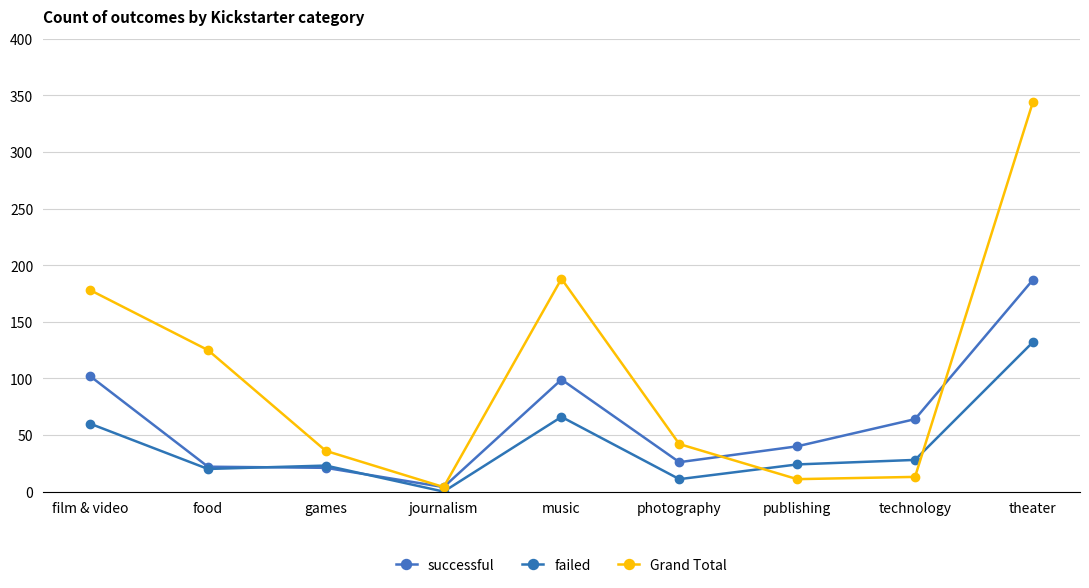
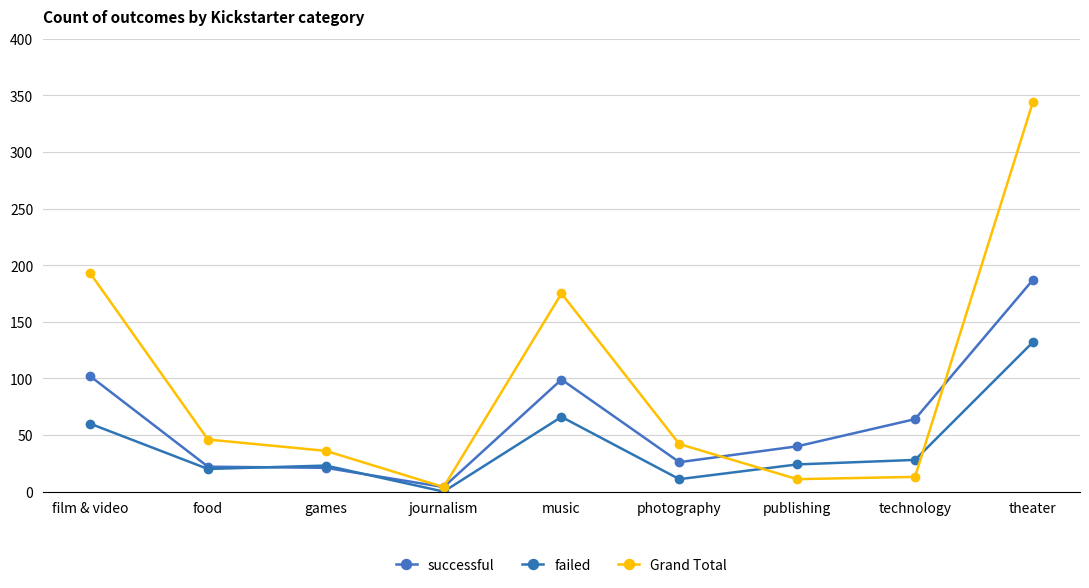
  {
    "Grand Total": {
-     "film & video": 178,
-     "food": 125,
+     "film & video": 193,
+     "food": 46,
      "games": 36,
-     "music": 188,
+     "music": 175,
      "photography": 42,
      "publishing": 11,
      "technology": 13,
      "theater": 344
    }
  }
